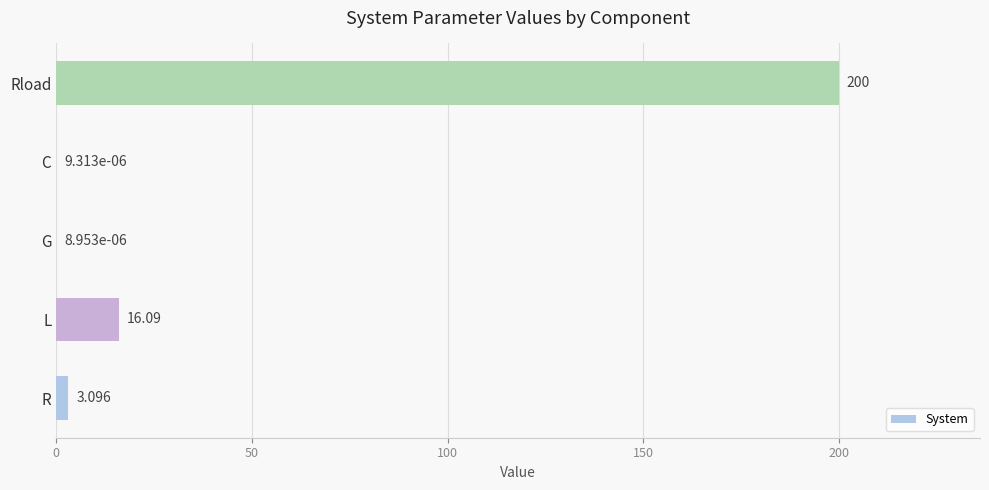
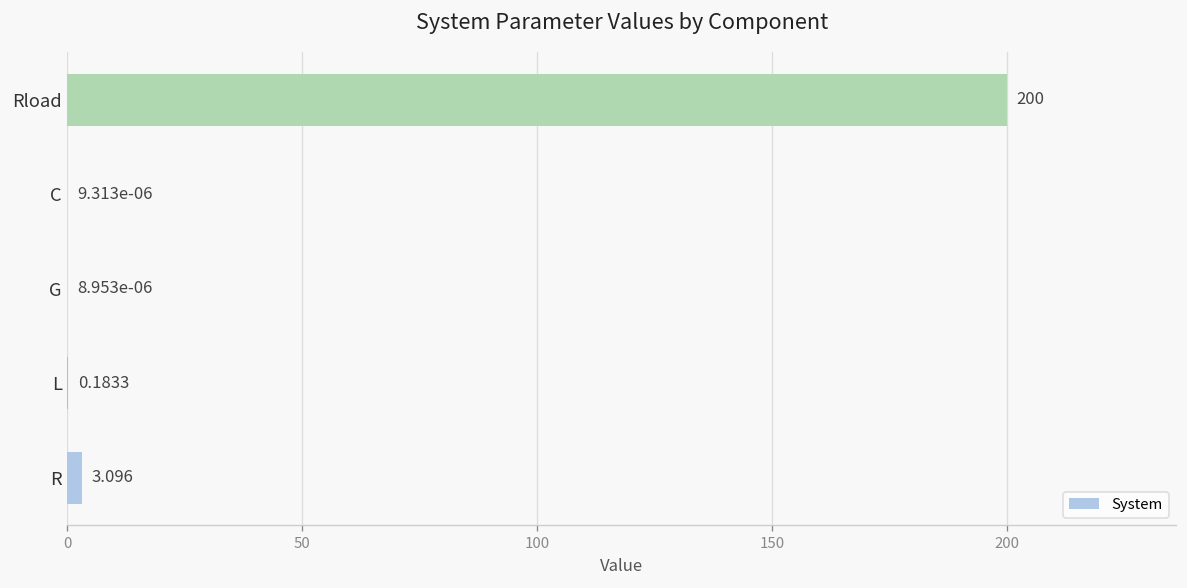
  {
    "Rload": "200",
    "C": "9.313e-06",
    "G": "8.953e-06",
-   "L": "16.09",
+   "L": "0.1833",
    "R": "3.096"
  }
